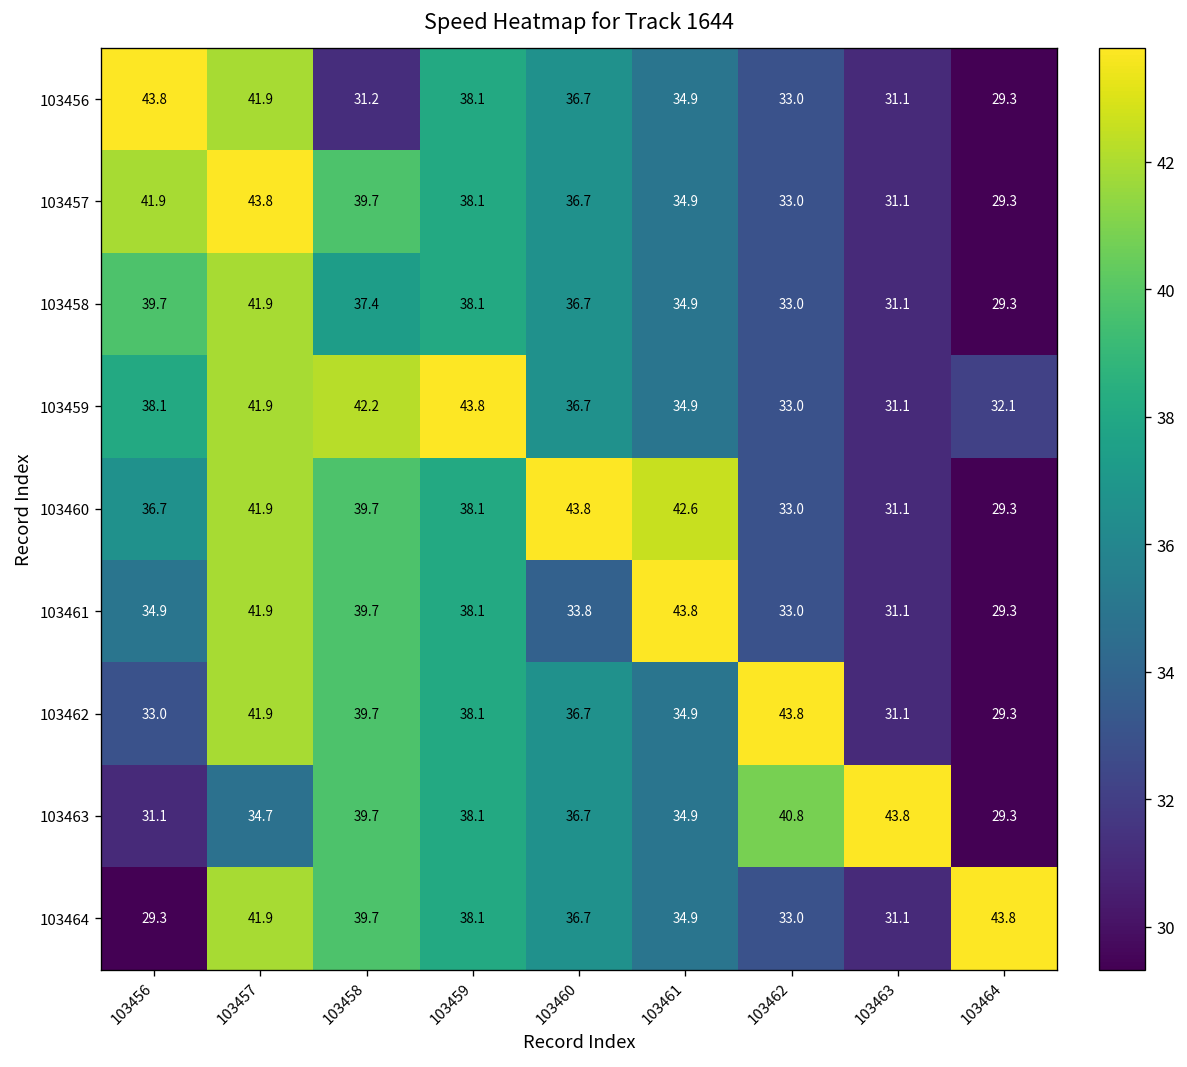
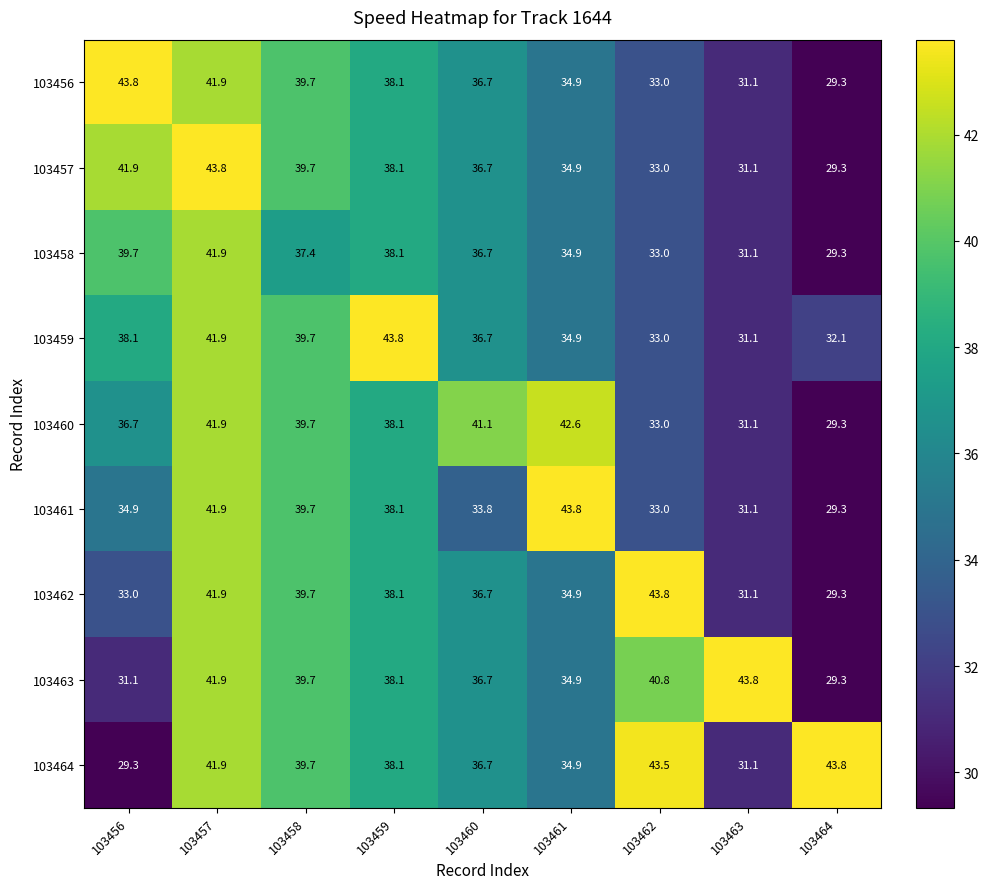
  {
    "103456": {
      "103456": 43.8,
      "103457": 41.9,
-     "103458": 31.2,
+     "103458": 39.7,
      "103459": 38.1,
      "103460": 36.7,
      "103461": 34.9,
      "103462": 33.0,
      "103463": 31.1,
      "103464": 29.3
    },
    "103457": {
      "103456": 41.9,
      "103457": 43.8,
      "103458": 39.7,
      "103459": 38.1,
      "103460": 36.7,
      "103461": 34.9,
      "103462": 33.0,
      "103463": 31.1,
      "103464": 29.3
    },
    "103458": {
      "103456": 39.7,
      "103457": 41.9,
      "103458": 37.4,
      "103459": 38.1,
      "103460": 36.7,
      "103461": 34.9,
      "103462": 33.0,
      "103463": 31.1,
      "103464": 29.3
    },
    "103459": {
      "103456": 38.1,
      "103457": 41.9,
-     "103458": 42.2,
+     "103458": 39.7,
      "103459": 43.8,
      "103460": 36.7,
      "103461": 34.9,
      "103462": 33.0,
      "103463": 31.1,
      "103464": 32.1
    },
    "103460": {
      "103456": 36.7,
      "103457": 41.9,
      "103458": 39.7,
      "103459": 38.1,
-     "103460": 43.8,
+     "103460": 41.1,
      "103461": 42.6,
      "103462": 33.0,
      "103463": 31.1,
      "103464": 29.3
    },
    "103461": {
      "103456": 34.9,
      "103457": 41.9,
      "103458": 39.7,
      "103459": 38.1,
      "103460": 33.8,
      "103461": 43.8,
      "103462": 33.0,
      "103463": 31.1,
      "103464": 29.3
    },
    "103462": {
      "103456": 33.0,
      "103457": 41.9,
      "103458": 39.7,
      "103459": 38.1,
      "103460": 36.7,
      "103461": 34.9,
      "103462": 43.8,
      "103463": 31.1,
      "103464": 29.3
    },
    "103463": {
      "103456": 31.1,
-     "103457": 34.7,
+     "103457": 41.9,
      "103458": 39.7,
      "103459": 38.1,
      "103460": 36.7,
      "103461": 34.9,
      "103462": 40.8,
      "103463": 43.8,
      "103464": 29.3
    },
    "103464": {
      "103456": 29.3,
      "103457": 41.9,
      "103458": 39.7,
      "103459": 38.1,
      "103460": 36.7,
      "103461": 34.9,
-     "103462": 33.0,
+     "103462": 43.5,
      "103463": 31.1,
      "103464": 43.8
    }
  }
